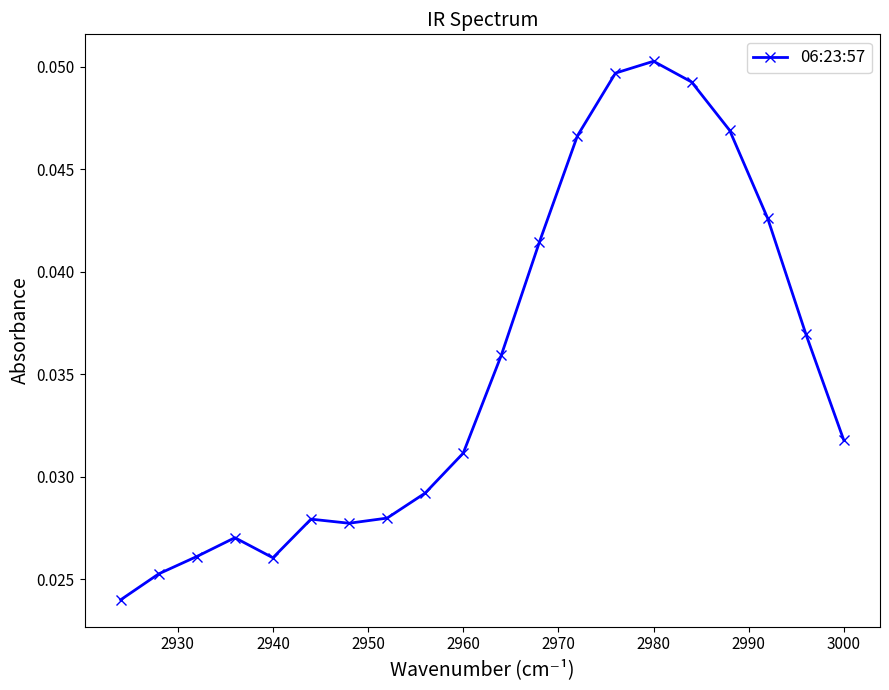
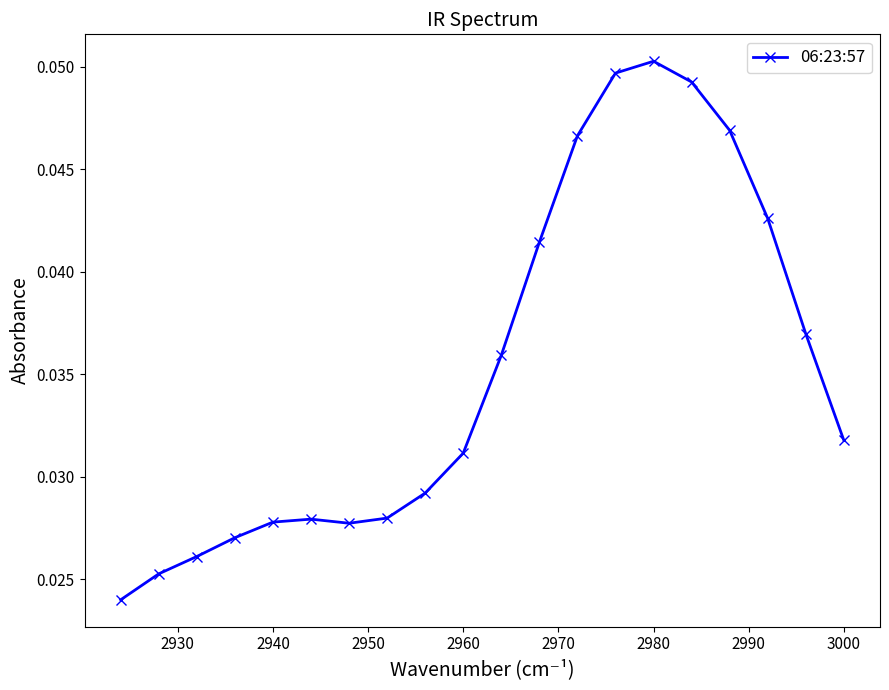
  {
-   "2940": 0.0261,
+   "2940": 0.0278,
    "2960": 0.0312,
    "2980": 0.0503,
    "3000": 0.0318
  }
